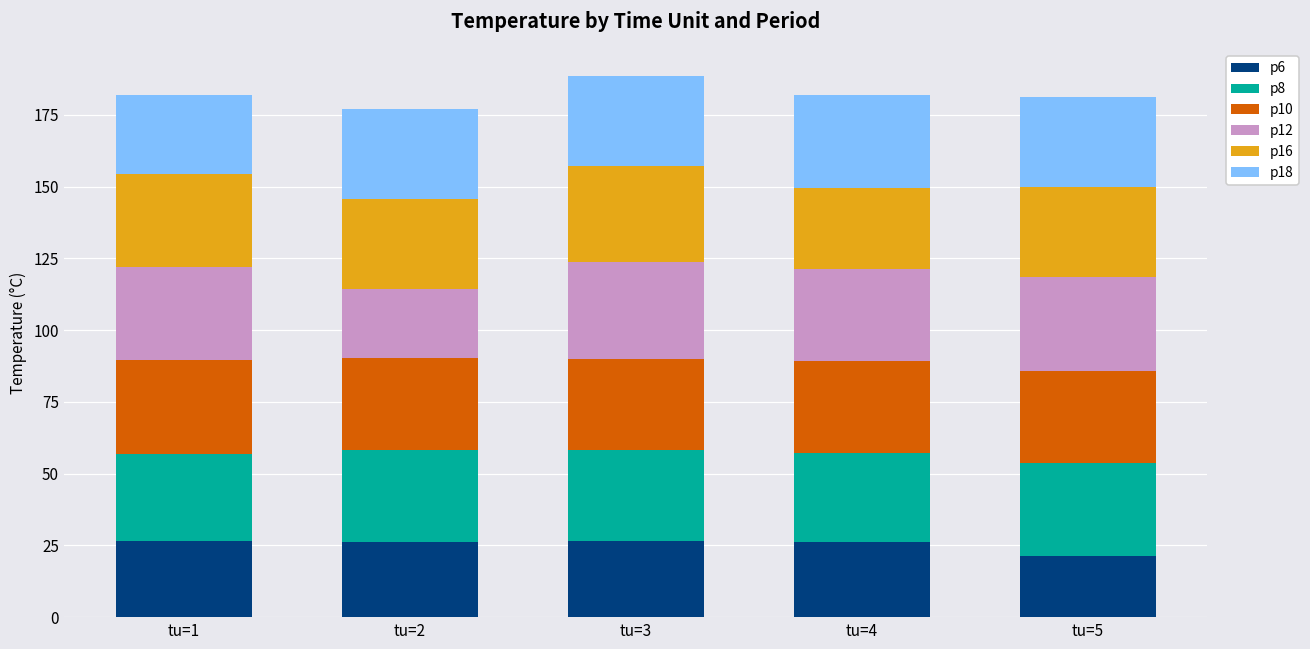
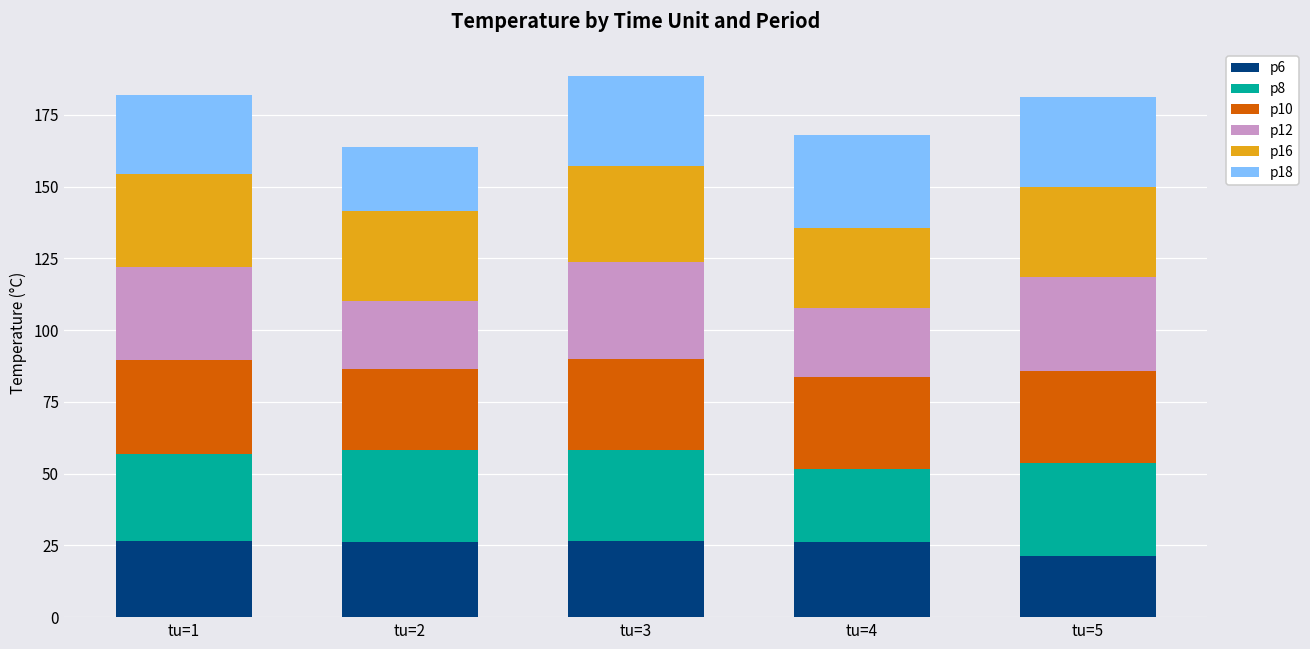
  {
    "p6": {
      "tu=1": 27,
      "tu=2": 26,
      "tu=3": 27,
      "tu=4": 26,
      "tu=5": 21
    },
    "p8": {
      "tu=1": 31,
      "tu=2": 32,
      "tu=3": 32,
-     "tu=4": 31,
+     "tu=4": 26,
      "tu=5": 33
    },
    "p10": {
      "tu=1": 33,
-     "tu=2": 32,
+     "tu=2": 28,
      "tu=3": 32,
      "tu=4": 32,
      "tu=5": 32
    },
    "p12": {
      "tu=1": 33,
      "tu=2": 24,
      "tu=3": 34,
-     "tu=4": 32,
+     "tu=4": 24,
      "tu=5": 33
    },
    "p16": {
      "tu=1": 33,
      "tu=2": 31,
      "tu=3": 33,
      "tu=4": 28,
      "tu=5": 32
    },
    "p18": {
      "tu=1": 28,
-     "tu=2": 32,
+     "tu=2": 22,
      "tu=3": 31,
      "tu=4": 32,
      "tu=5": 31
    }
  }
